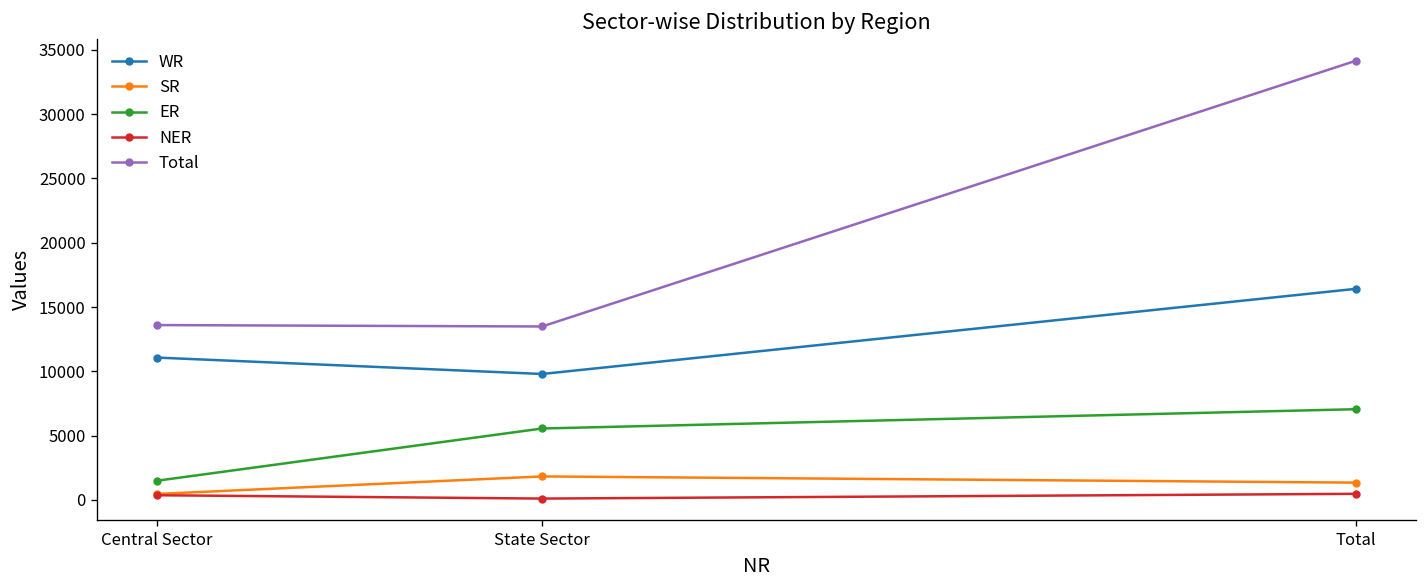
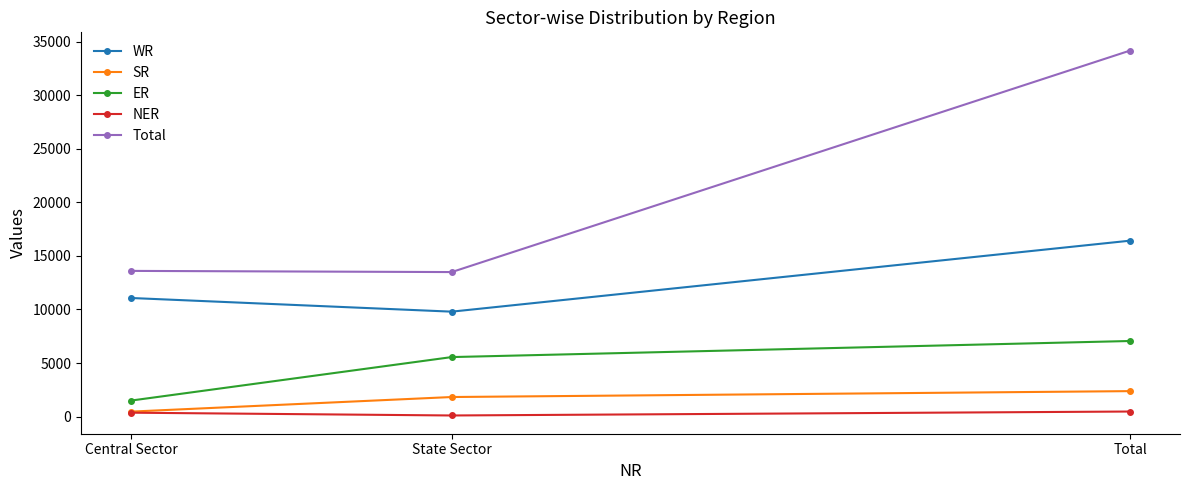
  {
    "WR": {
      "Central Sector": 11100,
      "State Sector": 9800,
      "Total": 16400
    },
    "SR": {
      "State Sector": 1800,
-     "Total": 1400
+     "Total": 2400
    },
    "ER": {
      "Central Sector": 1500,
      "State Sector": 5600,
      "Total": 7100
    },
    "NER": {
      "State Sector": 100,
      "Total": 500
    },
    "Total": {
      "Central Sector": 13600,
      "State Sector": 13500,
      "Total": 34200
    }
  }
